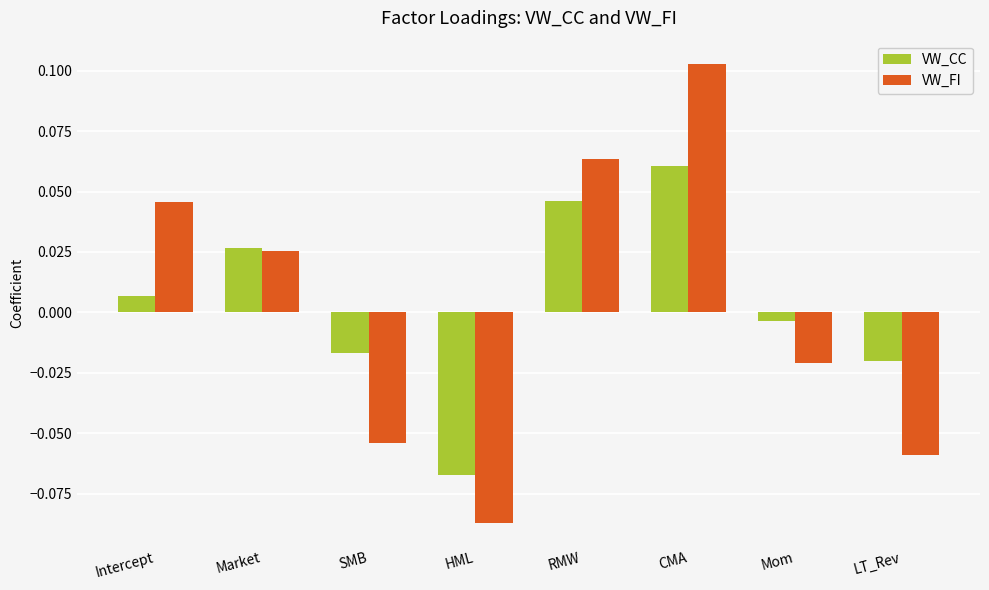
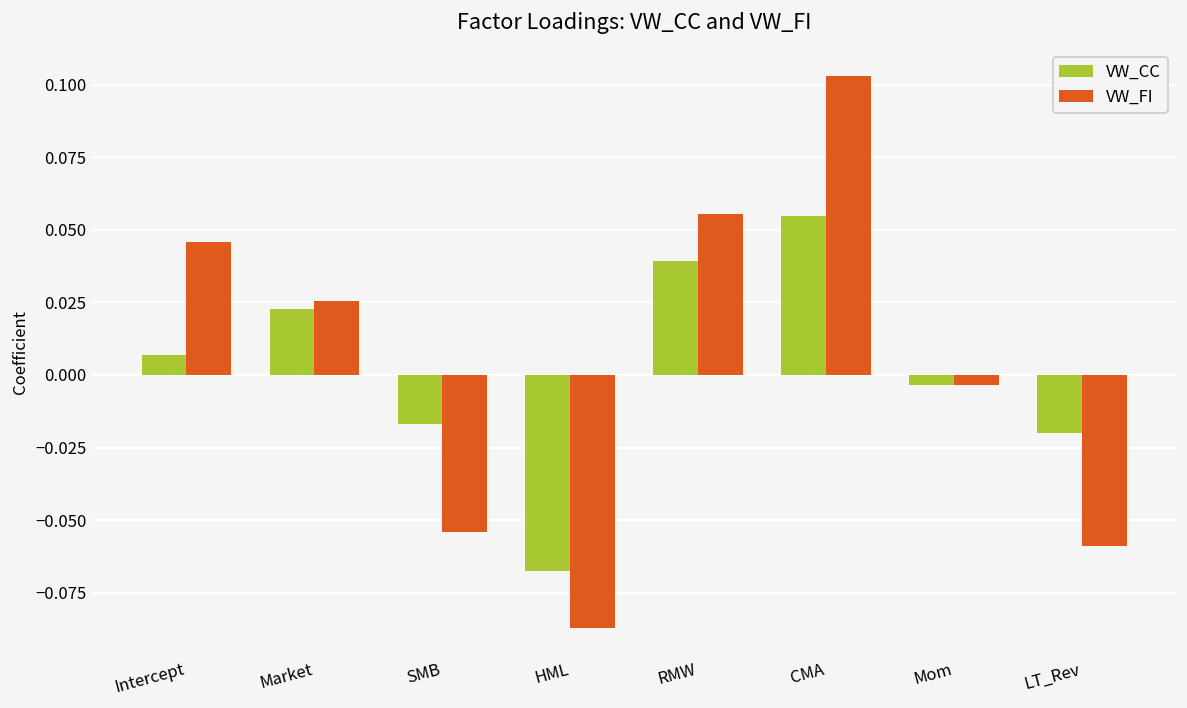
  {
    "VW_CC": {
      "Intercept": 0.007,
-     "Market": 0.027,
+     "Market": 0.023,
      "SMB": -0.017,
      "HML": -0.067,
-     "RMW": 0.046,
-     "CMA": 0.061,
+     "RMW": 0.039,
+     "CMA": 0.055,
      "Mom": -0.003,
      "LT_Rev": -0.020
    },
    "VW_FI": {
      "Intercept": 0.046,
      "Market": 0.025,
      "SMB": -0.054,
      "HML": -0.087,
-     "RMW": 0.064,
+     "RMW": 0.055,
      "CMA": 0.103,
-     "Mom": -0.021,
+     "Mom": -0.003,
      "LT_Rev": -0.059
    }
  }
